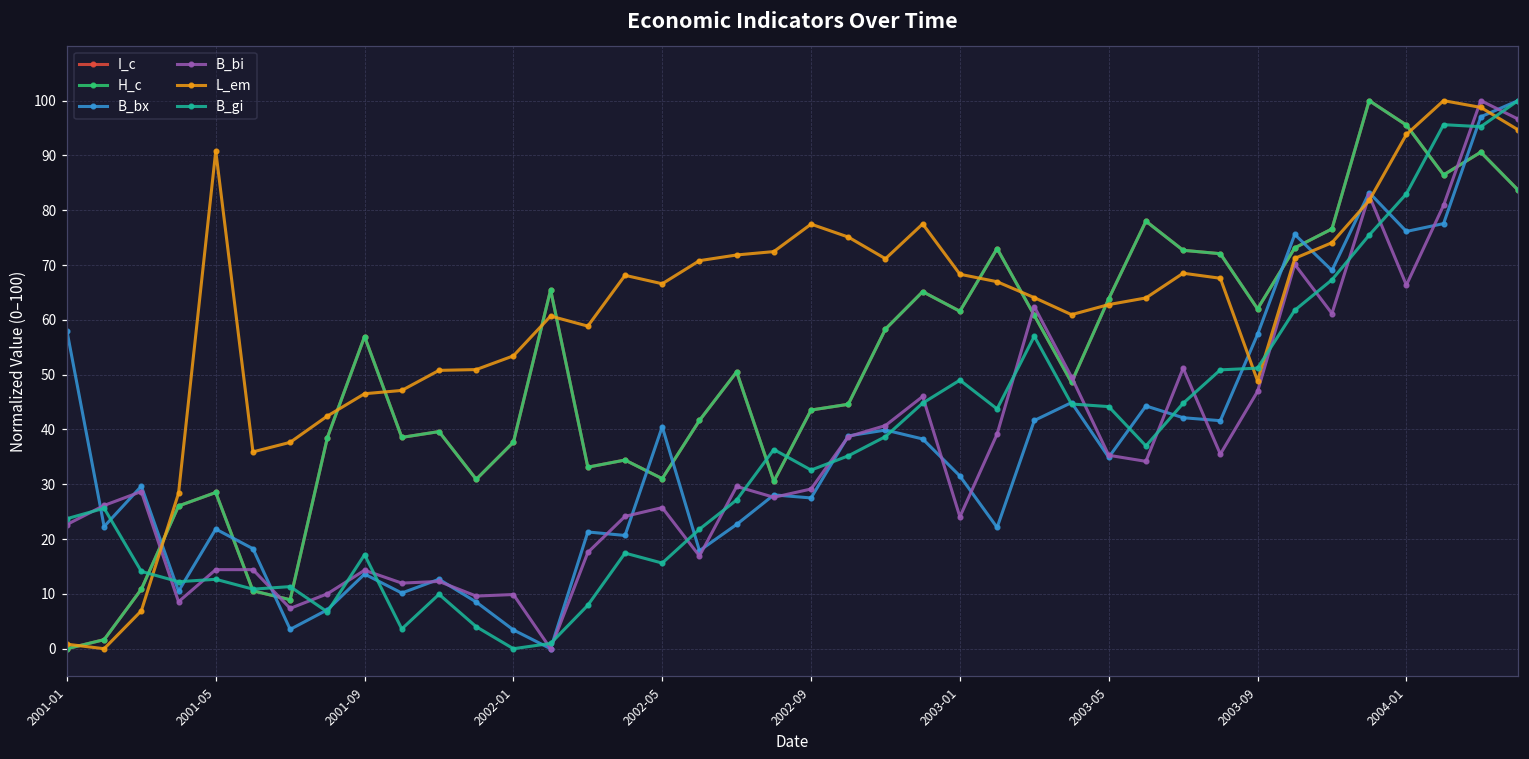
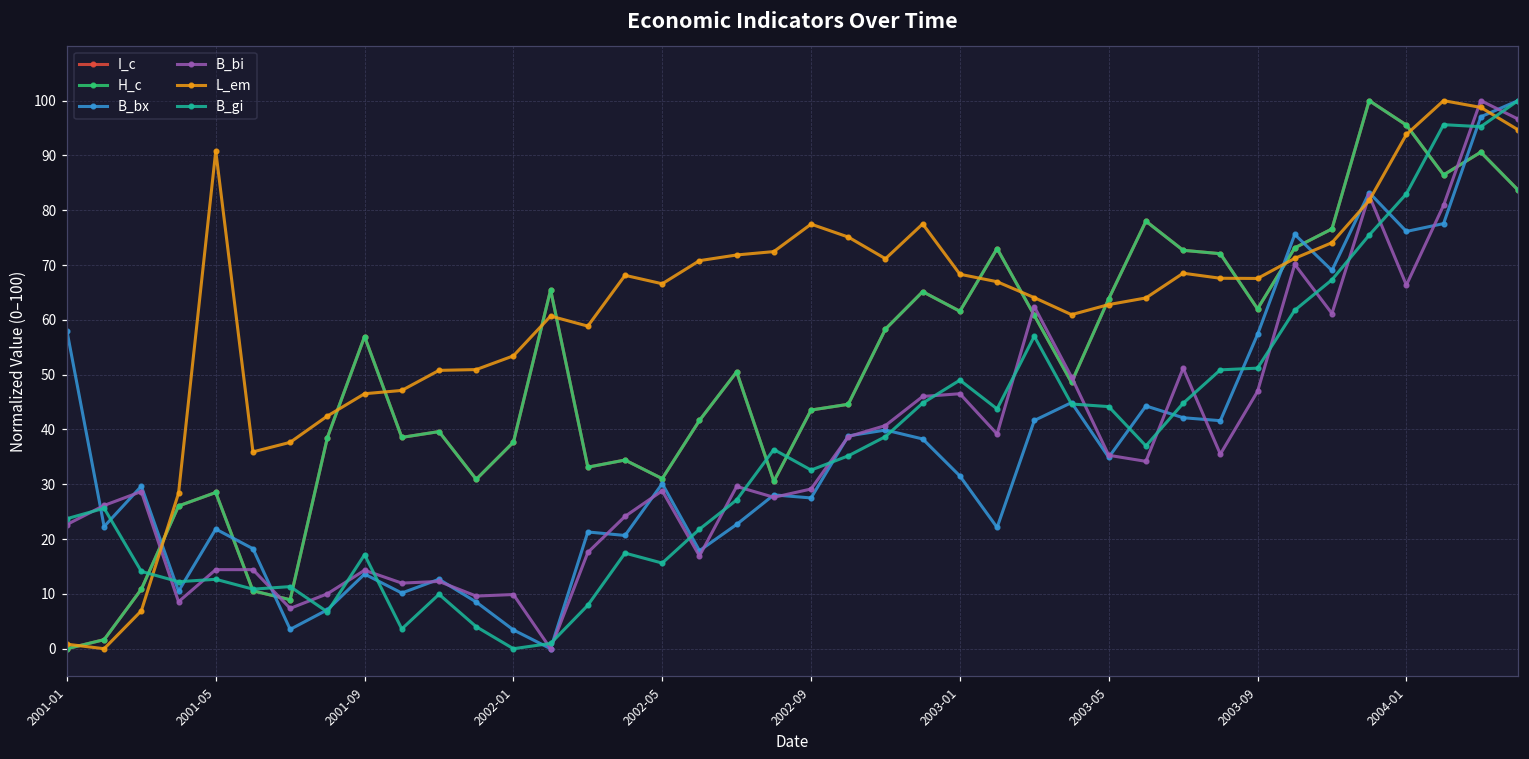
  {
    "B_bx": {
      "2001-01": 58,
      "2001-05": 22,
      "2001-09": 14,
      "2002-01": 3,
-     "2002-05": 41,
+     "2002-05": 30,
      "2002-09": 28,
      "2003-01": 32,
      "2003-09": 57,
      "2004-01": 76
    },
    "B_bi": {
      "2001-01": 23,
      "2001-05": 14,
      "2001-09": 14,
      "2002-01": 10,
-     "2002-05": 26,
+     "2002-05": 29,
      "2002-09": 29,
-     "2003-01": 24,
+     "2003-01": 47,
      "2003-09": 47,
      "2004-01": 66
    },
    "L_em": {
      "2001-01": 1,
      "2001-05": 91,
      "2001-09": 47,
      "2002-01": 53,
      "2002-05": 67,
      "2002-09": 77,
      "2003-01": 68,
      "2003-05": 63,
-     "2003-09": 49,
+     "2003-09": 68,
      "2004-01": 94
    }
  }
